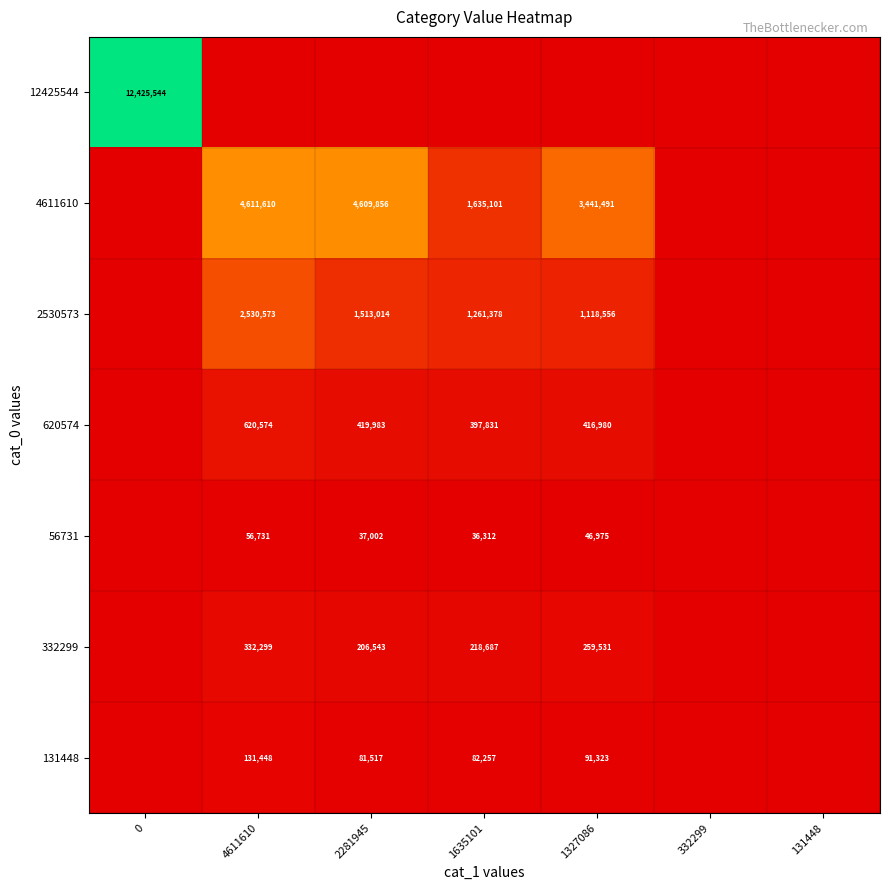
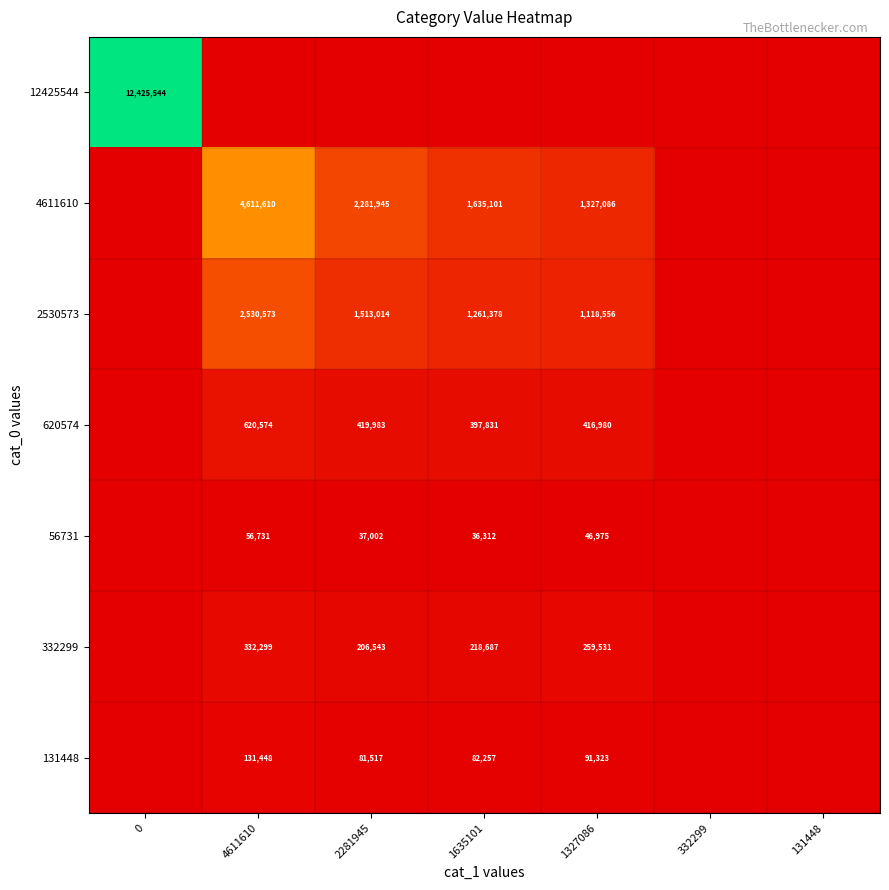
  {
    "12425544": {
      "0": "12,425,544"
    },
    "4611610": {
      "4611610": "4,611,610",
-     "2281945": "4,609,856",
+     "2281945": "2,281,945",
      "1635101": "1,635,101",
-     "1327086": "3,441,491"
+     "1327086": "1,327,086"
    },
    "2530573": {
      "4611610": "2,530,573",
      "2281945": "1,513,014",
      "1635101": "1,261,378",
      "1327086": "1,118,556"
    },
    "620574": {
      "4611610": "620,574",
      "2281945": "419,983",
      "1635101": "397,831",
      "1327086": "416,980"
    },
    "56731": {
      "4611610": "56,731",
      "2281945": "37,002",
      "1635101": "36,312",
      "1327086": "46,975"
    },
    "332299": {
      "4611610": "332,299",
      "2281945": "206,543",
      "1635101": "218,687",
      "1327086": "259,531"
    },
    "131448": {
      "4611610": "131,448",
      "2281945": "81,517",
      "1635101": "82,257",
      "1327086": "91,323"
    }
  }
